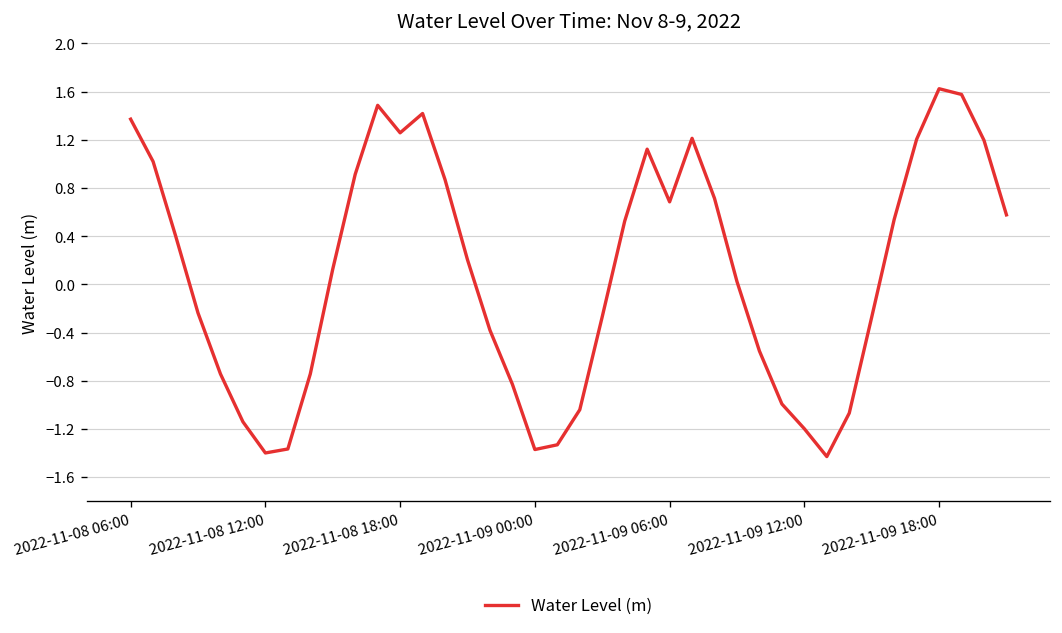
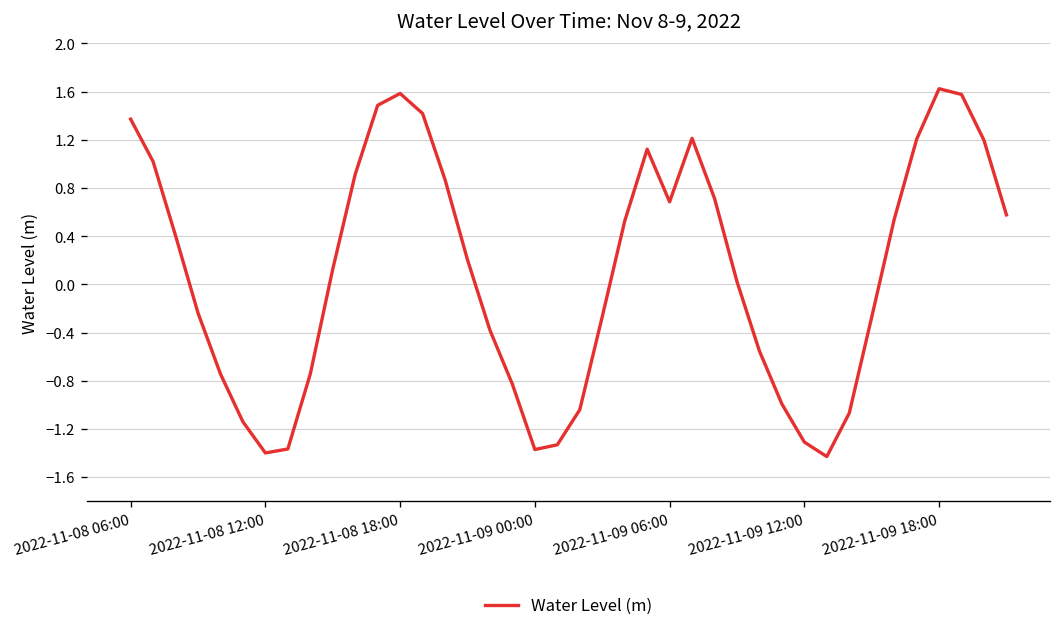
  {
    "2022-11-08 06:00": 1.37,
    "2022-11-08 12:00": -1.40,
-   "2022-11-08 18:00": 1.26,
+   "2022-11-08 18:00": 1.58,
    "2022-11-09 00:00": -1.37,
    "2022-11-09 06:00": 0.68,
-   "2022-11-09 12:00": -1.20,
+   "2022-11-09 12:00": -1.31,
    "2022-11-09 18:00": 1.62
  }
